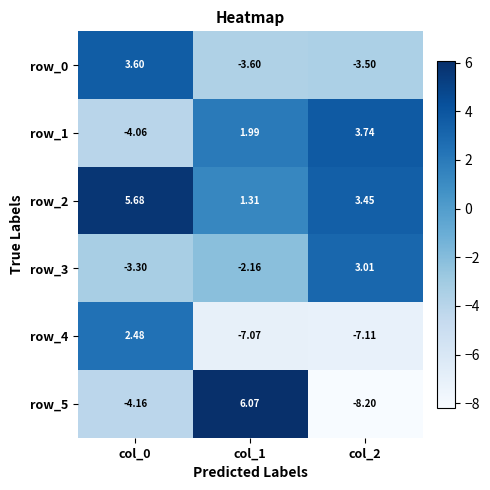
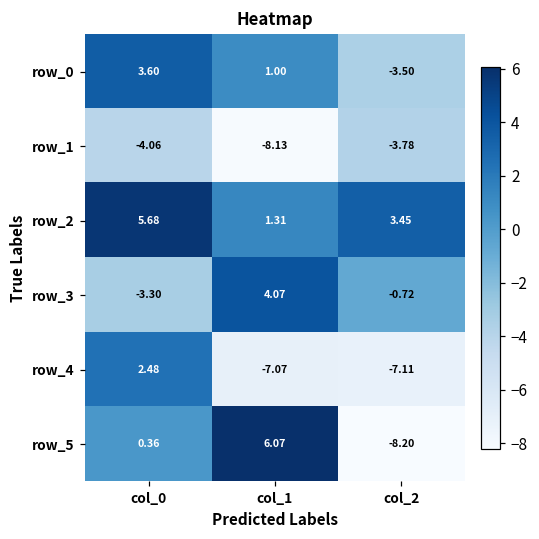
  {
    "row_0": {
      "col_0": 3.60,
-     "col_1": -3.60,
+     "col_1": 1.00,
      "col_2": -3.50
    },
    "row_1": {
      "col_0": -4.06,
-     "col_1": 1.99,
-     "col_2": 3.74
+     "col_1": -8.13,
+     "col_2": -3.78
    },
    "row_2": {
      "col_0": 5.68,
      "col_1": 1.31,
      "col_2": 3.45
    },
    "row_3": {
      "col_0": -3.30,
-     "col_1": -2.16,
-     "col_2": 3.01
+     "col_1": 4.07,
+     "col_2": -0.72
    },
    "row_4": {
      "col_0": 2.48,
      "col_1": -7.07,
      "col_2": -7.11
    },
    "row_5": {
-     "col_0": -4.16,
+     "col_0": 0.36,
      "col_1": 6.07,
      "col_2": -8.20
    }
  }
